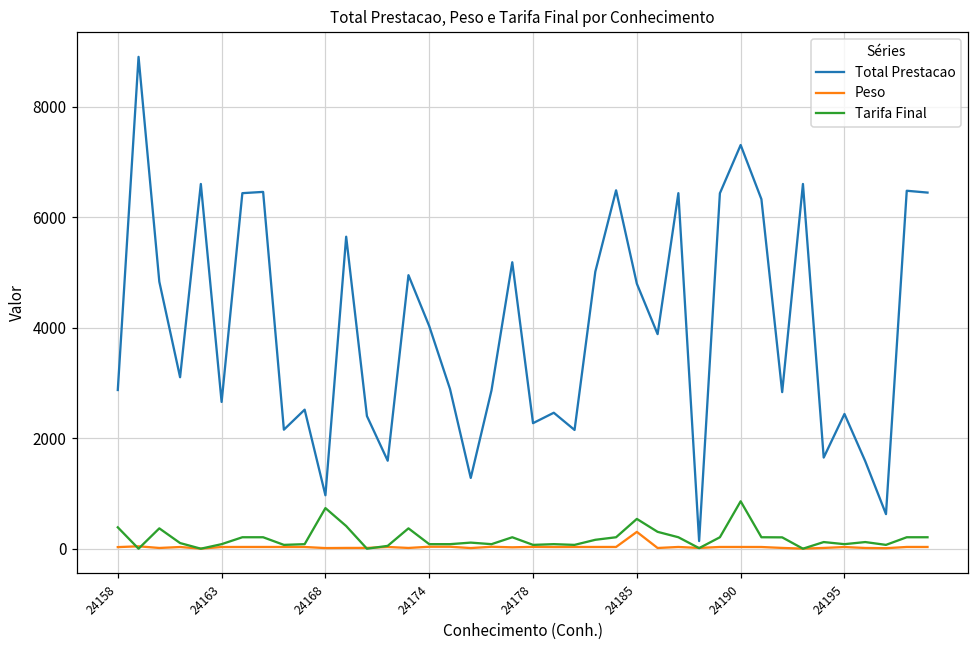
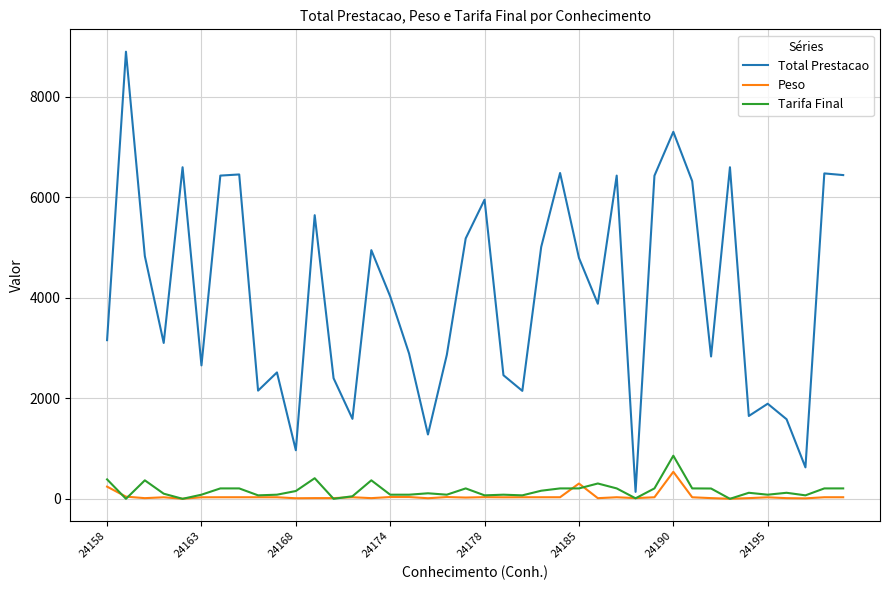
  {
    "Total Prestacao": {
-     "24158": 2900,
+     "24158": 3200,
      "24163": 2700,
      "24168": 1000,
      "24174": 4000,
-     "24178": 2300,
+     "24178": 6000,
      "24185": 4800,
      "24190": 7300,
-     "24195": 2400
+     "24195": 1900
    },
    "Peso": {
-     "24158": 0,
+     "24158": 200,
      "24163": 0,
      "24168": 0,
      "24185": 300,
-     "24190": 0,
+     "24190": 500,
      "24195": 0
    },
    "Tarifa Final": {
      "24158": 400,
      "24163": 100,
-     "24168": 700,
-     "24185": 500,
+     "24168": 200,
+     "24185": 200,
      "24190": 900,
      "24195": 100
    }
  }
